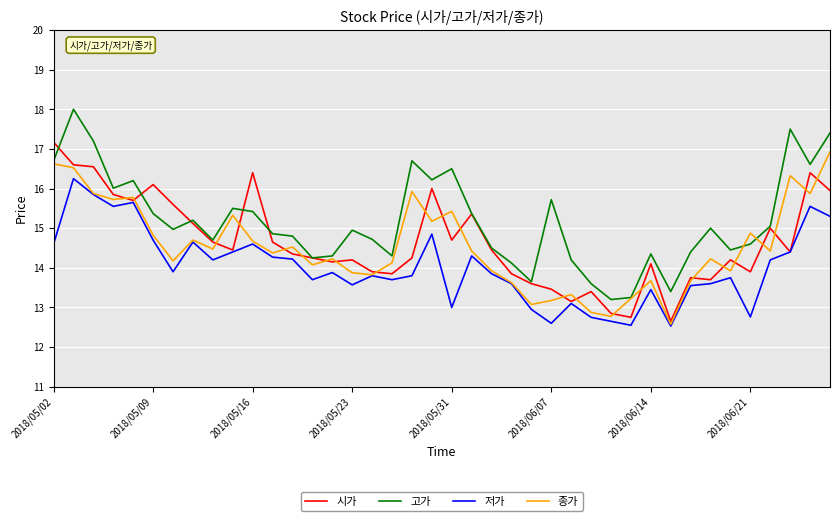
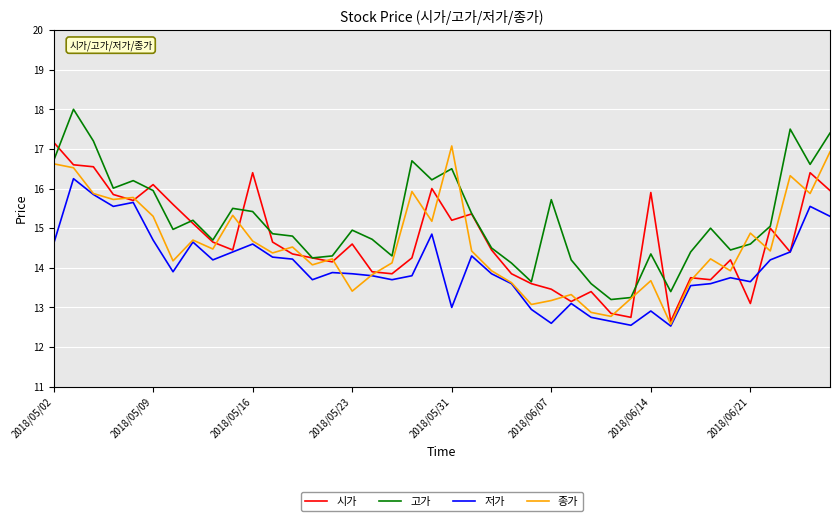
  {
    "시가": {
      "2018/05/02": 17.2,
      "2018/05/09": 16.1,
      "2018/05/16": 16.4,
-     "2018/05/23": 14.2,
-     "2018/05/31": 14.7,
+     "2018/05/23": 14.6,
+     "2018/05/31": 15.2,
      "2018/06/07": 13.5,
-     "2018/06/14": 14.1,
-     "2018/06/21": 13.9
+     "2018/06/14": 15.9,
+     "2018/06/21": 13.1
    },
    "고가": {
      "2018/05/02": 16.7,
-     "2018/05/09": 15.4,
+     "2018/05/09": 16.0,
      "2018/05/16": 15.4,
      "2018/05/23": 15.0,
      "2018/05/31": 16.5,
      "2018/06/07": 15.7,
      "2018/06/14": 14.4,
      "2018/06/21": 14.6
    },
    "저가": {
      "2018/05/02": 14.6,
      "2018/05/09": 14.7,
      "2018/05/16": 14.6,
-     "2018/05/23": 13.6,
+     "2018/05/23": 13.9,
      "2018/05/31": 13.0,
      "2018/06/07": 12.6,
-     "2018/06/14": 13.5,
-     "2018/06/21": 12.8
+     "2018/06/14": 12.9,
+     "2018/06/21": 13.7
    },
    "종가": {
      "2018/05/02": 16.6,
-     "2018/05/09": 14.8,
+     "2018/05/09": 15.3,
      "2018/05/16": 14.7,
-     "2018/05/23": 13.9,
-     "2018/05/31": 15.4,
+     "2018/05/23": 13.4,
+     "2018/05/31": 17.1,
      "2018/06/07": 13.2,
      "2018/06/14": 13.7,
      "2018/06/21": 14.9
    }
  }
